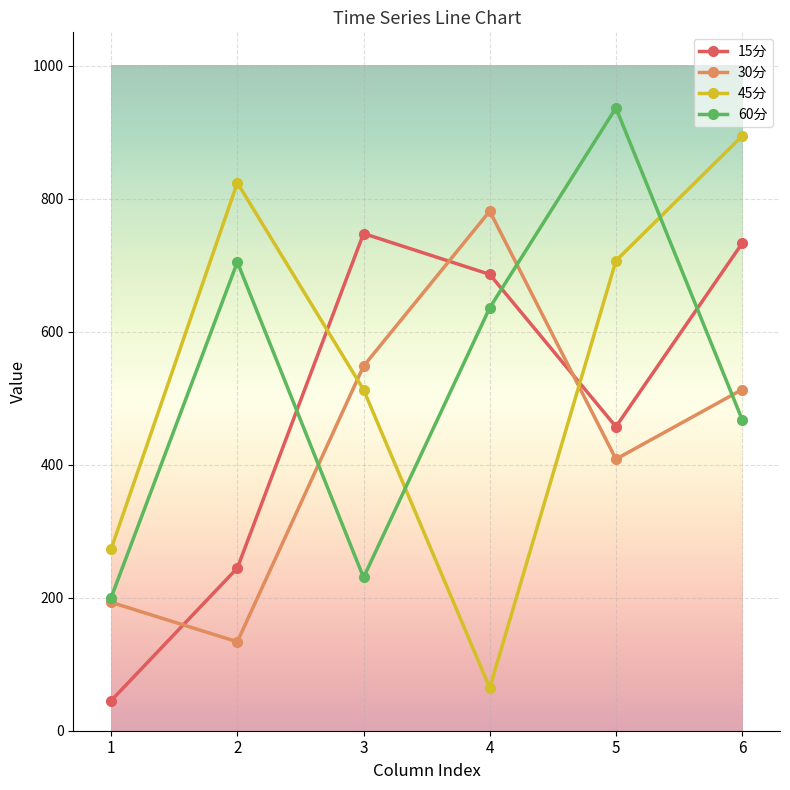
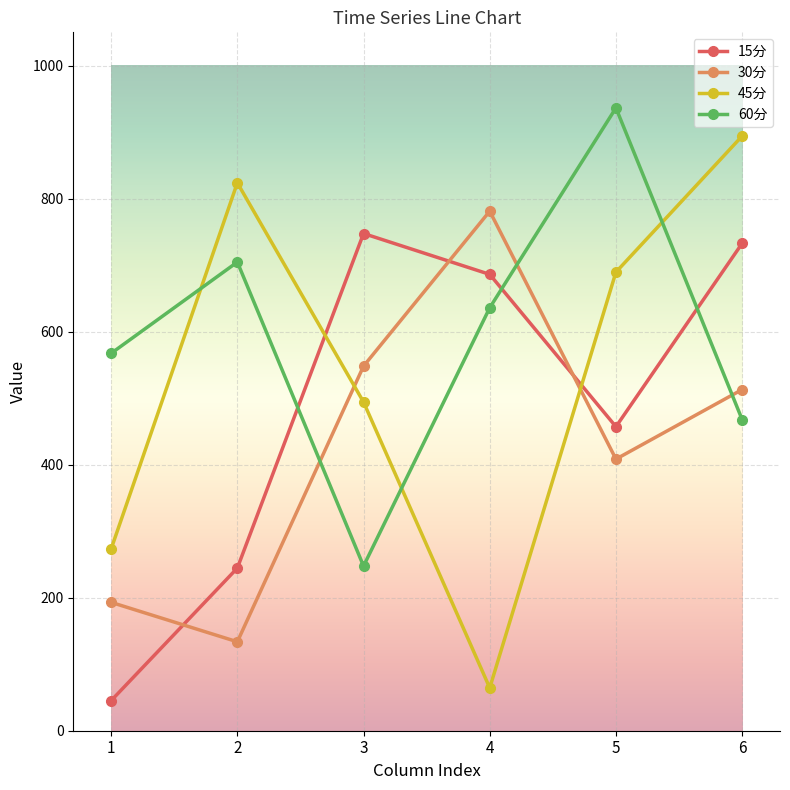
  {
    "45分": {
      "1": 270,
      "2": 820,
-     "3": 510,
+     "3": 490,
      "4": 60,
-     "5": 710,
+     "5": 690,
      "6": 890
    },
    "60分": {
-     "1": 200,
+     "1": 570,
      "2": 700,
-     "3": 230,
+     "3": 250,
      "4": 640,
      "5": 940,
      "6": 470
    }
  }
